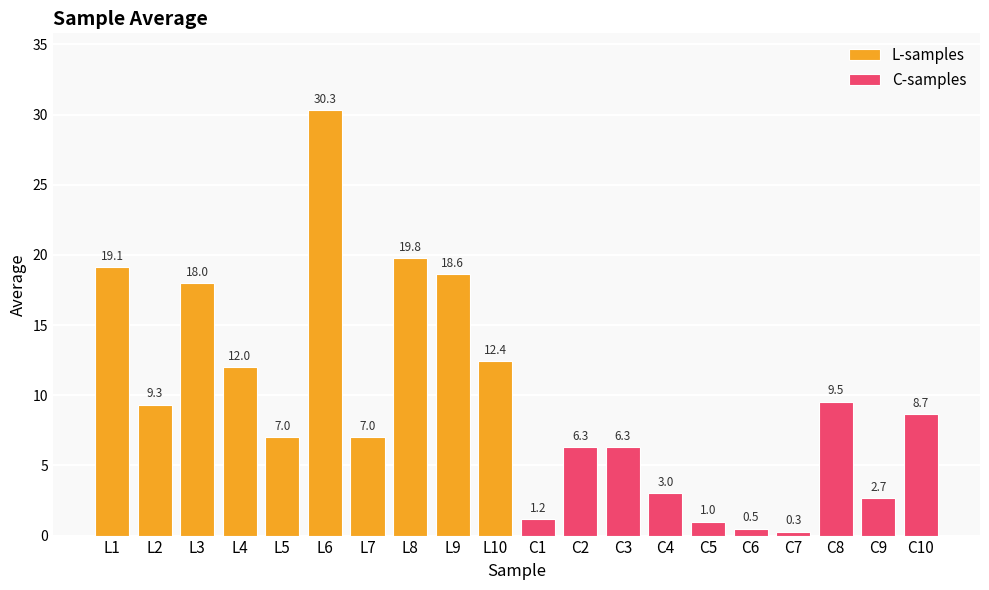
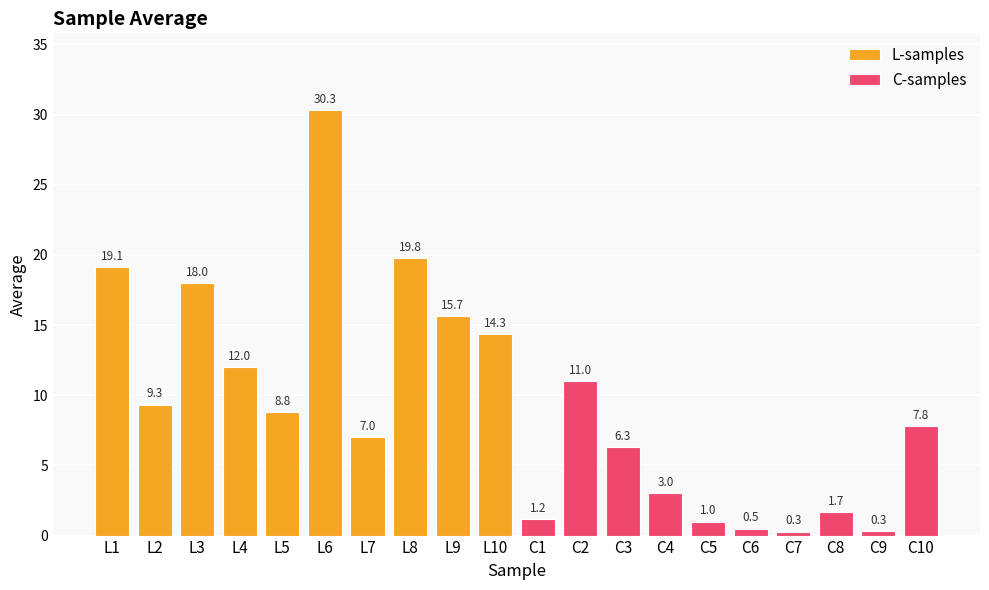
  {
    "L-samples": {
      "L1": 19.1,
      "L2": 9.3,
      "L3": 18.0,
      "L4": 12.0,
-     "L5": 7.0,
+     "L5": 8.8,
      "L6": 30.3,
      "L7": 7.0,
      "L8": 19.8,
-     "L9": 18.6,
-     "L10": 12.4
+     "L9": 15.7,
+     "L10": 14.3
    },
    "C-samples": {
      "C1": 1.2,
-     "C2": 6.3,
+     "C2": 11.0,
      "C3": 6.3,
      "C4": 3.0,
      "C5": 1.0,
      "C6": 0.5,
      "C7": 0.3,
-     "C8": 9.5,
-     "C9": 2.7,
-     "C10": 8.7
+     "C8": 1.7,
+     "C9": 0.3,
+     "C10": 7.8
    }
  }
